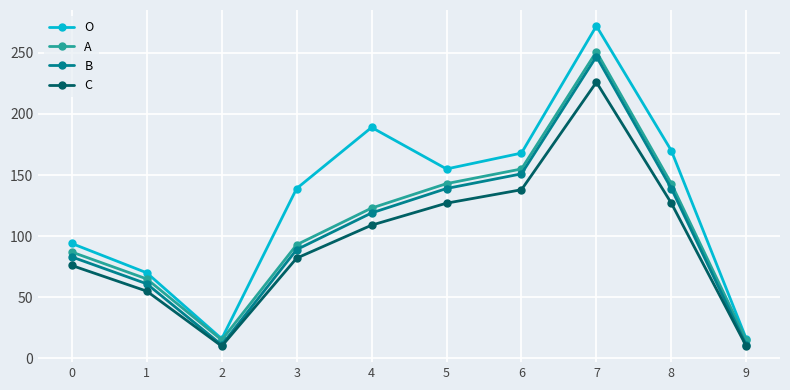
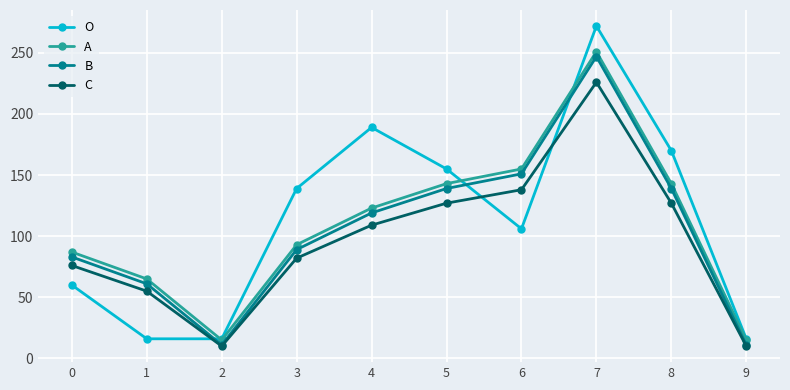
  {
    "O": {
-     "0": 94,
-     "1": 70,
+     "0": 60,
+     "1": 16,
      "3": 139,
      "4": 189,
      "5": 155,
-     "6": 168,
+     "6": 106,
      "7": 272,
      "8": 170
    }
  }
